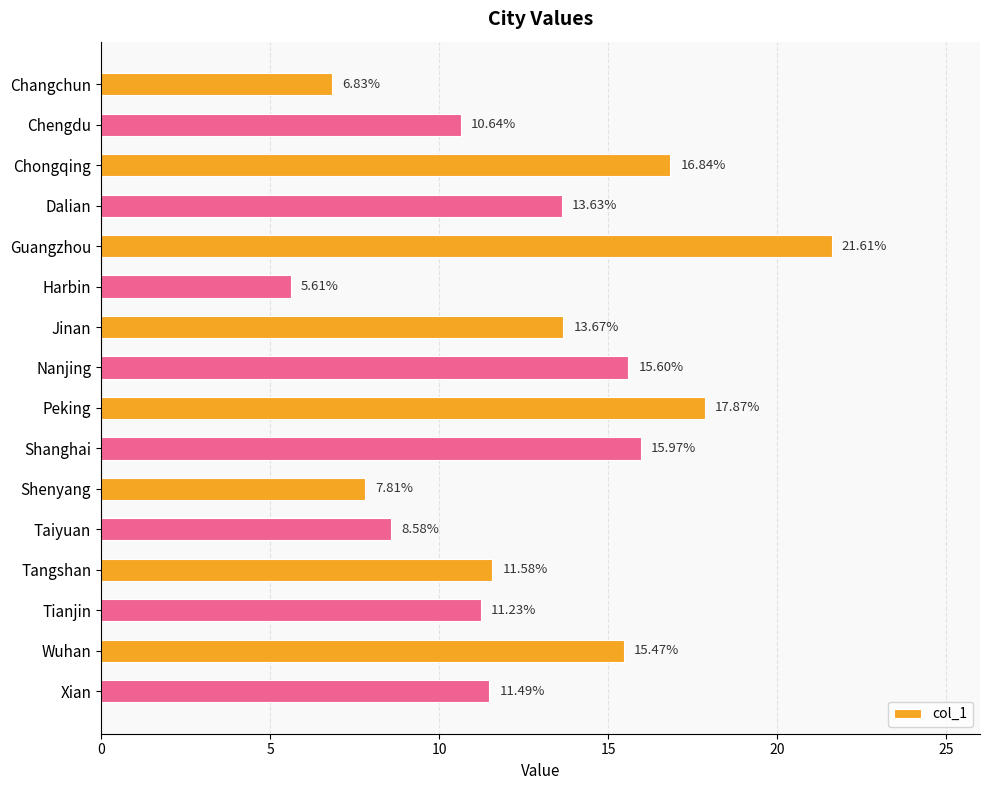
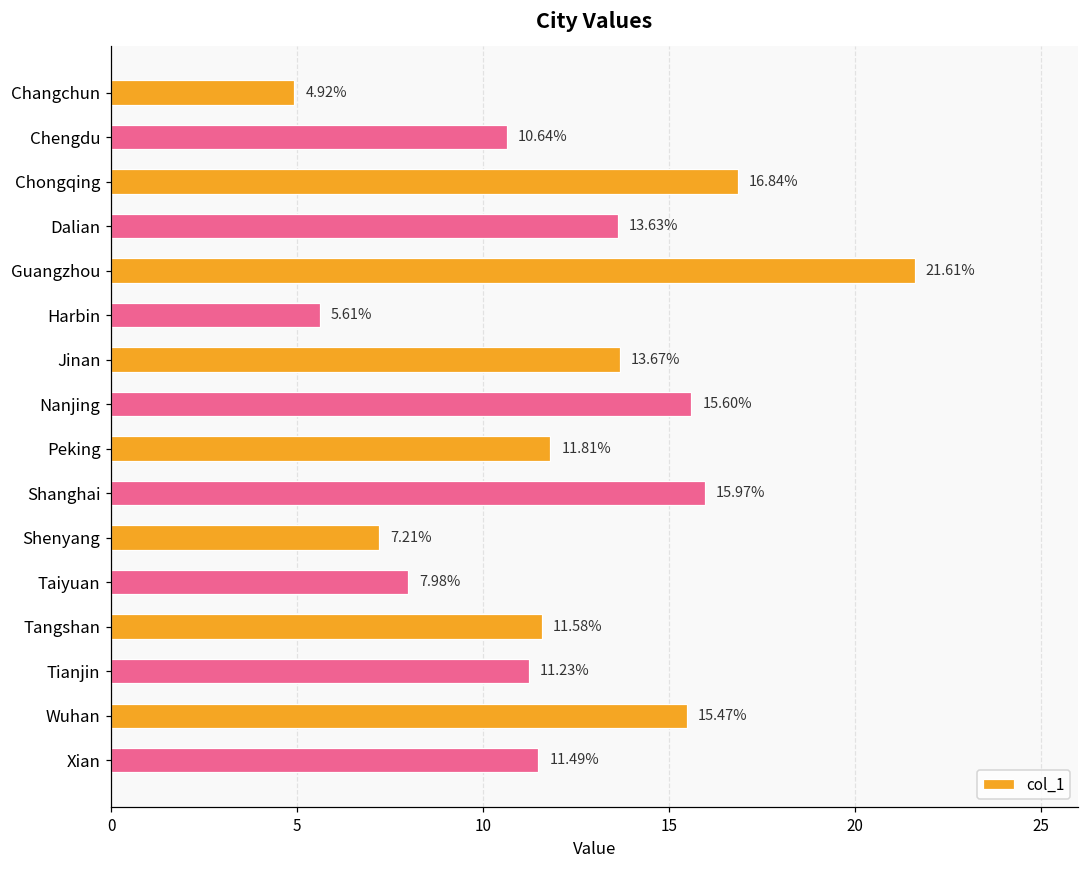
  {
-   "Changchun": "6.83%",
+   "Changchun": "4.92%",
    "Chengdu": "10.64%",
    "Chongqing": "16.84%",
    "Dalian": "13.63%",
    "Guangzhou": "21.61%",
    "Harbin": "5.61%",
    "Jinan": "13.67%",
    "Nanjing": "15.60%",
-   "Peking": "17.87%",
+   "Peking": "11.81%",
    "Shanghai": "15.97%",
-   "Shenyang": "7.81%",
-   "Taiyuan": "8.58%",
+   "Shenyang": "7.21%",
+   "Taiyuan": "7.98%",
    "Tangshan": "11.58%",
    "Tianjin": "11.23%",
    "Wuhan": "15.47%",
    "Xian": "11.49%"
  }
